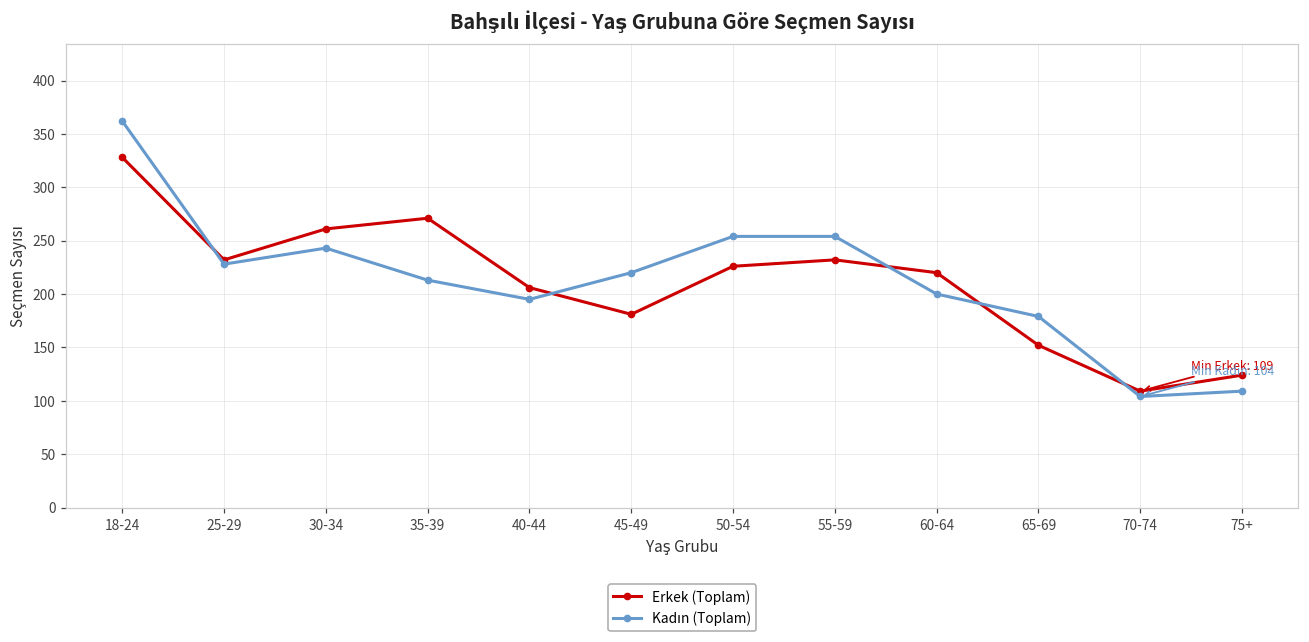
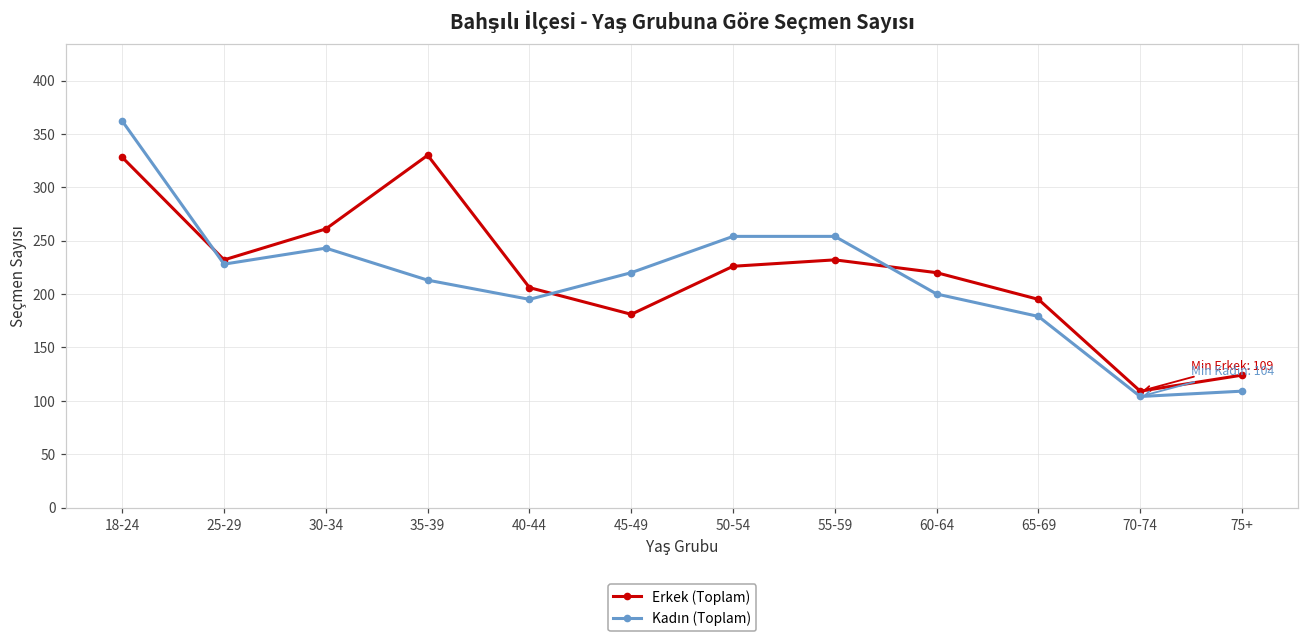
  {
    "Erkek (Toplam)": {
      "18-24": 330,
      "25-29": 230,
      "30-34": 260,
-     "35-39": 270,
+     "35-39": 330,
      "40-44": 210,
      "45-49": 180,
      "50-54": 230,
      "55-59": 230,
      "60-64": 220,
-     "65-69": 150,
+     "65-69": 200,
      "70-74": 110
    },
    "Kadın (Toplam)": {
      "18-24": 360,
      "25-29": 230,
      "30-34": 240,
      "35-39": 210,
      "40-44": 200,
      "45-49": 220,
      "50-54": 250,
      "55-59": 250,
      "60-64": 200,
      "65-69": 180,
      "70-74": 100
    }
  }
